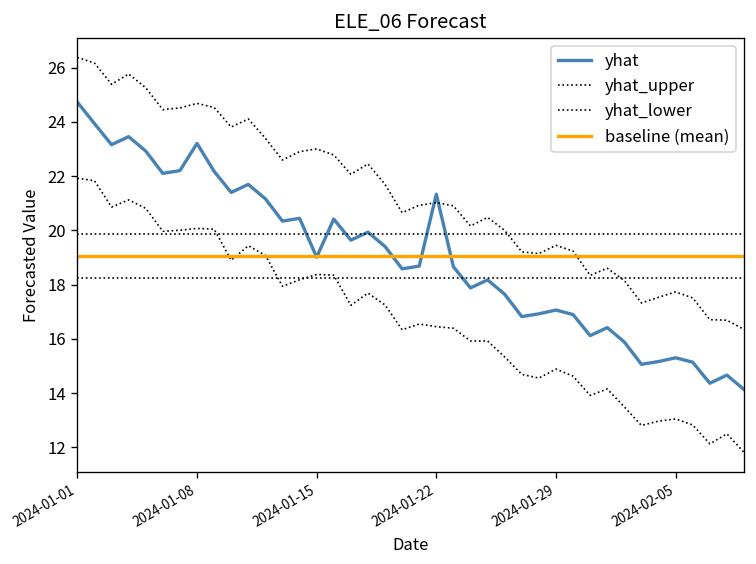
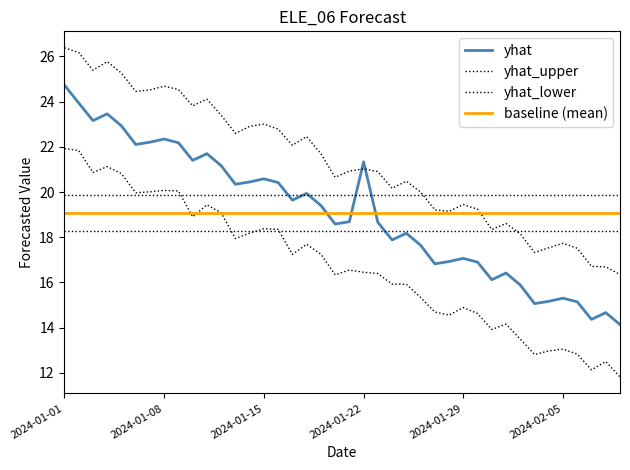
  {
    "yhat": {
      "2024-01-01": 24.7,
-     "2024-01-08": 23.2,
-     "2024-01-15": 19.0,
+     "2024-01-08": 22.3,
+     "2024-01-15": 20.6,
      "2024-01-22": 21.3,
      "2024-01-29": 17.1,
      "2024-02-05": 15.3
    }
  }
